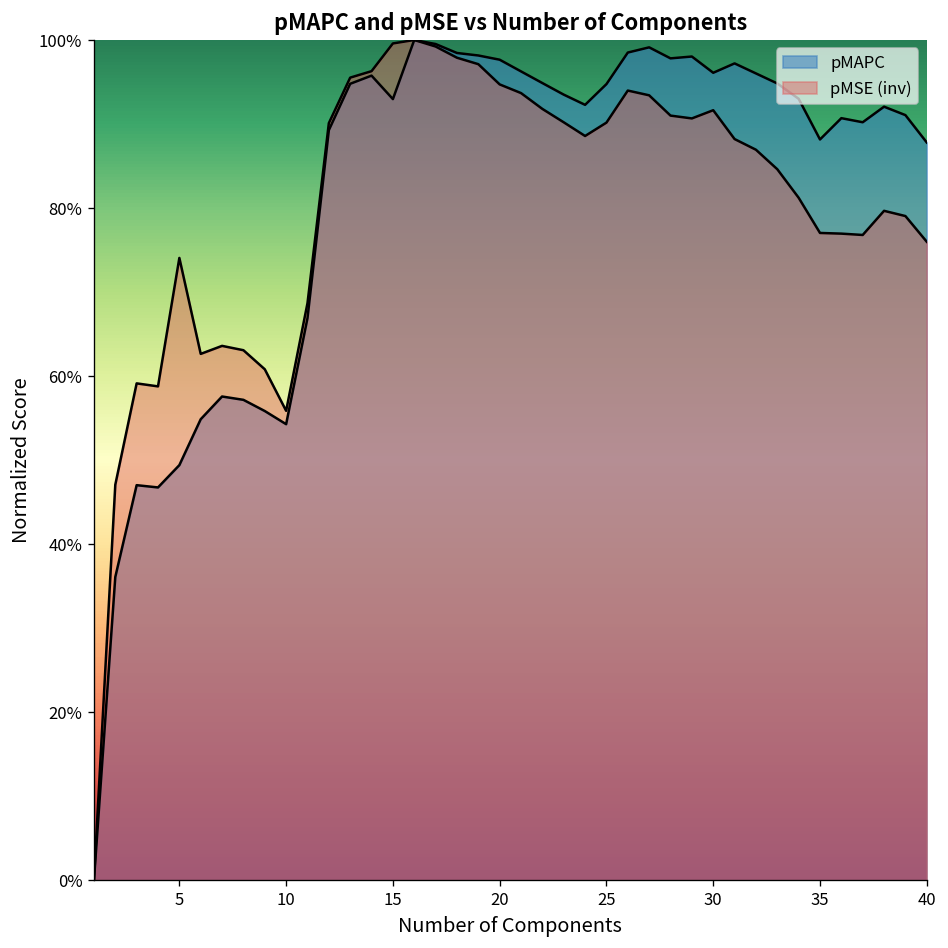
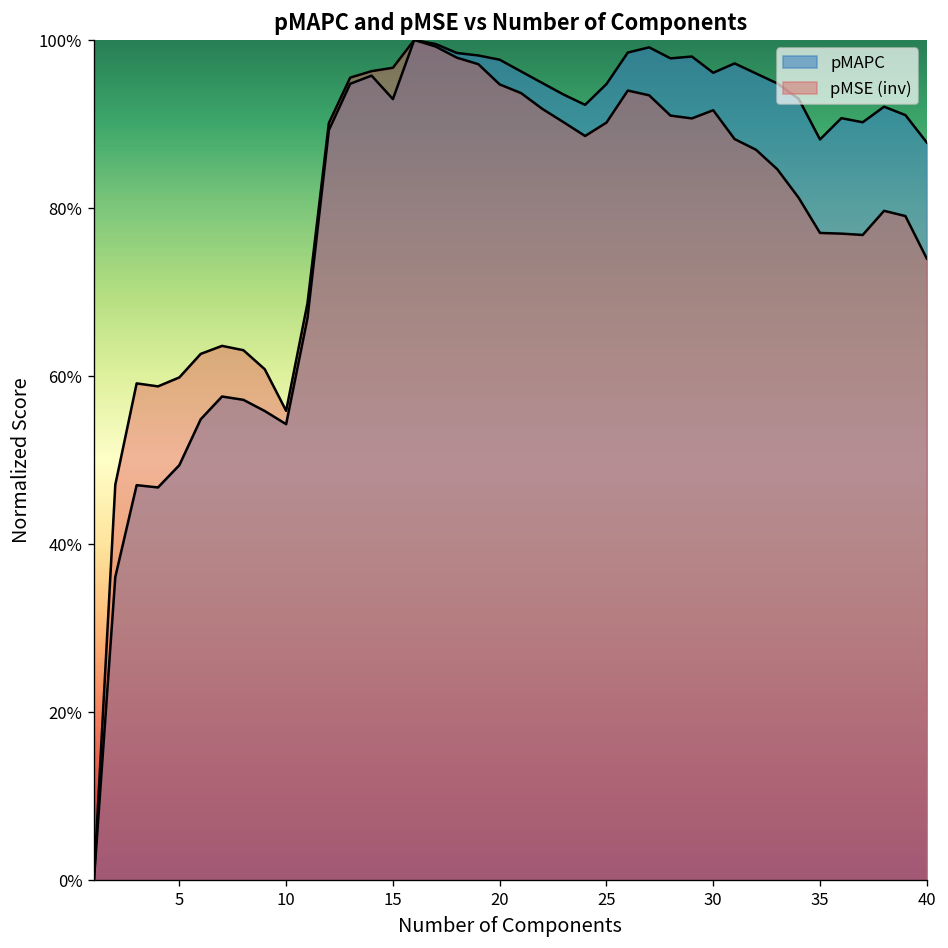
  {
    "pMAPC": {
      "5": "49%",
      "10": "54%",
      "15": "93%",
      "20": "98%",
      "25": "95%",
      "30": "96%",
      "35": "88%",
      "40": "88%"
    },
    "pMSE (inv)": {
-     "5": "74%",
+     "5": "60%",
      "10": "56%",
-     "15": "100%",
+     "15": "97%",
      "20": "95%",
      "25": "90%",
      "30": "92%",
      "35": "77%",
-     "40": "76%"
+     "40": "74%"
    }
  }
